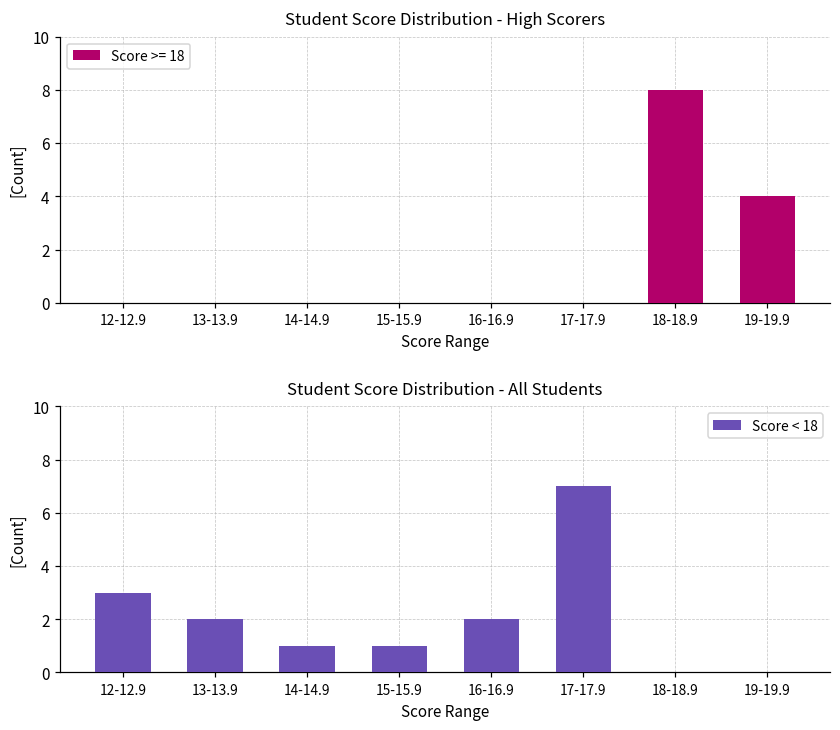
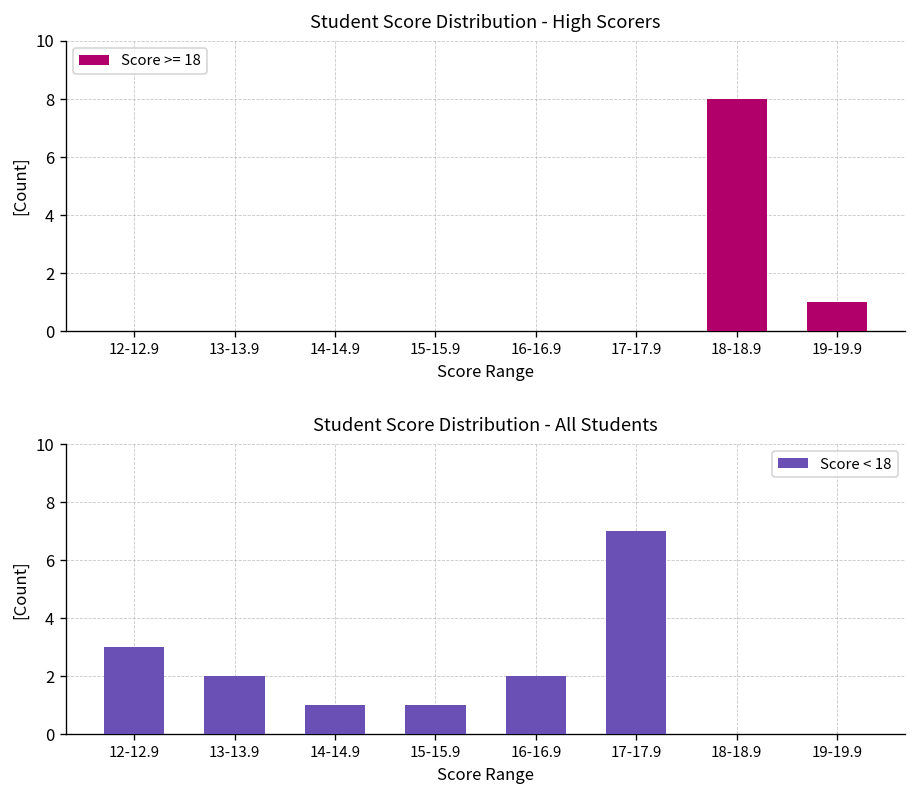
  {
    "Student Score Distribution - High Scorers": {
      "12-12.9": 0,
      "13-13.9": 0,
      "14-14.9": 0,
      "15-15.9": 0,
      "16-16.9": 0,
      "17-17.9": 0,
      "18-18.9": 8,
-     "19-19.9": 4
+     "19-19.9": 1
    },
    "Student Score Distribution - All Students": {
      "12-12.9": 3.0,
      "13-13.9": 2.0,
      "14-14.9": 1.0,
      "15-15.9": 1.0,
      "16-16.9": 2.0,
      "17-17.9": 7.0,
      "18-18.9": 0.0,
      "19-19.9": 0.0
    }
  }
